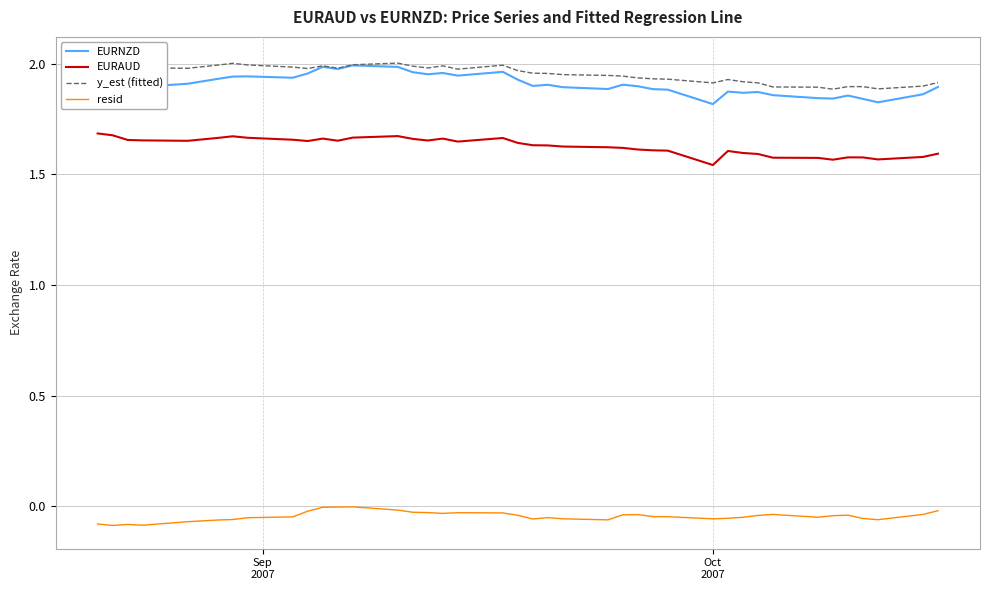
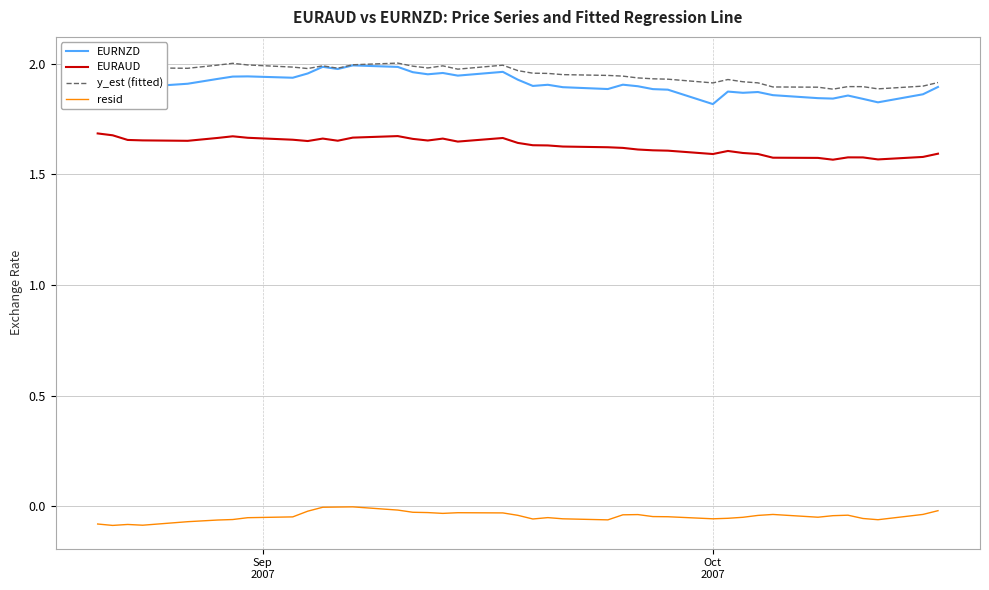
  {
    "EURNZD": {
      "Oct 2007": 1.82
    },
    "EURAUD": {
-     "Oct 2007": 1.54
+     "Oct 2007": 1.59
    },
    "y_est (fitted)": {
      "Oct 2007": 1.91
    },
    "resid": {
      "Oct 2007": -0.06
    }
  }
